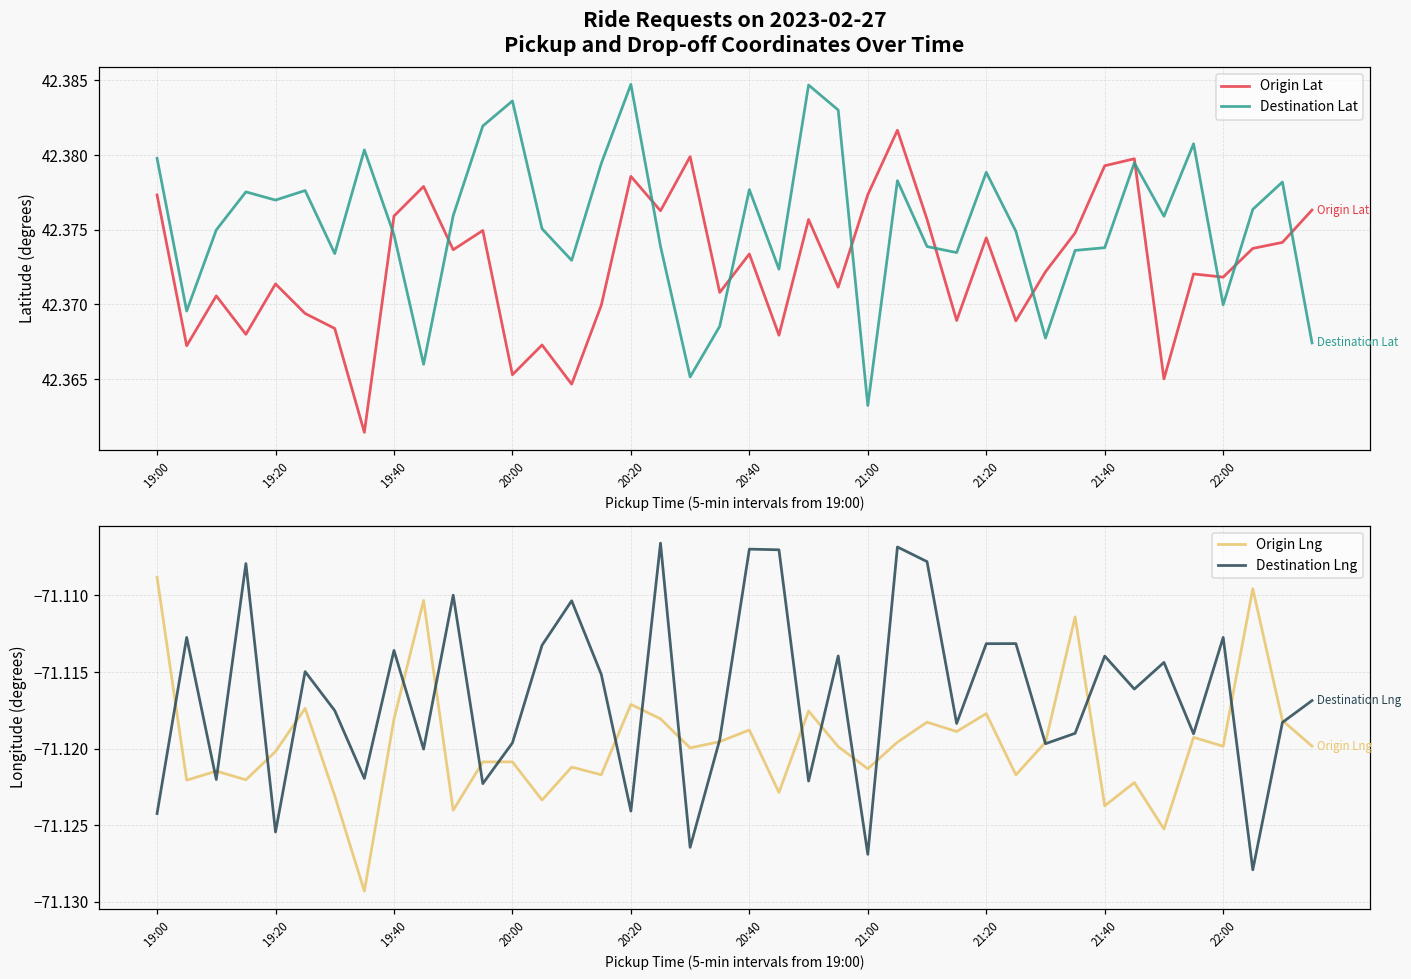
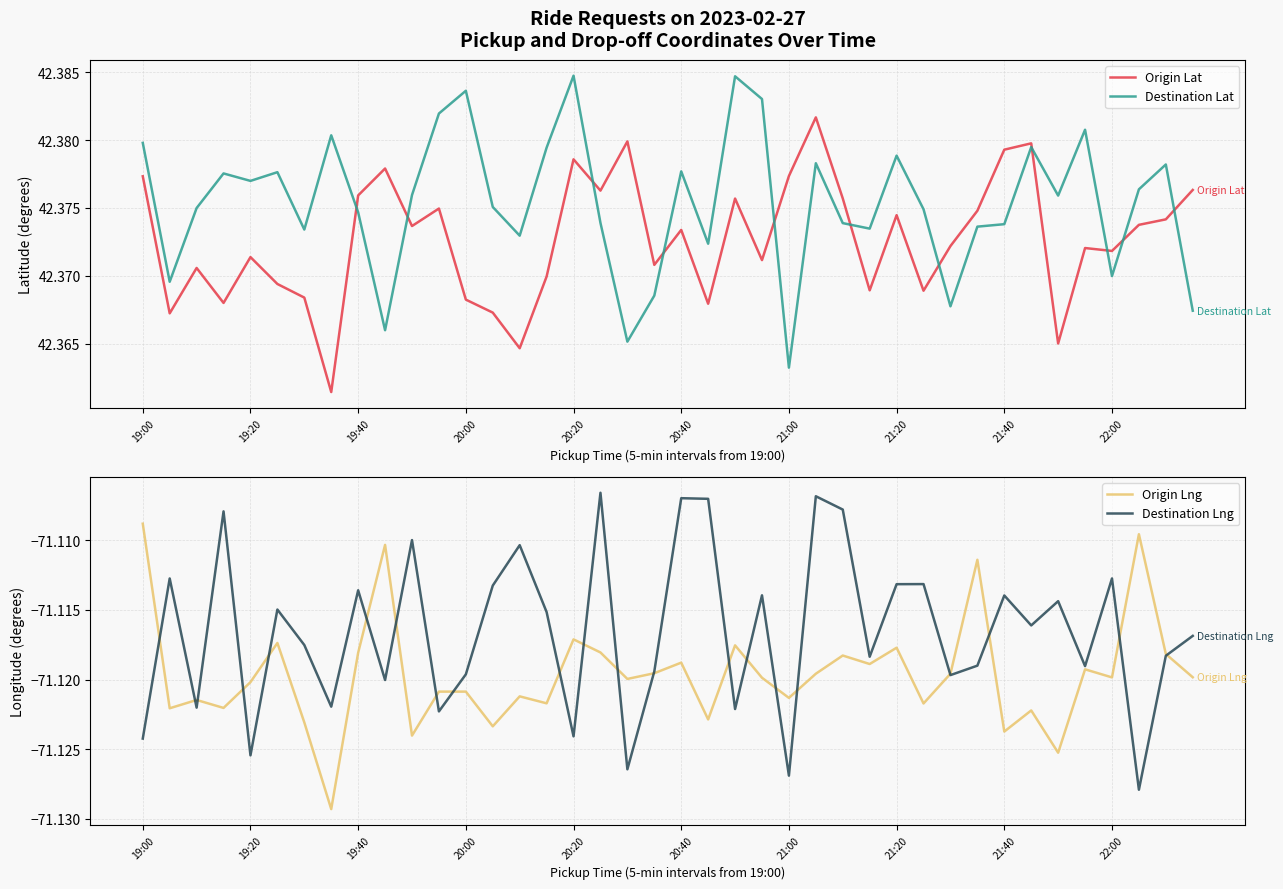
  {
    "Ride Requests on 2023-02-27 Pickup and Drop-off Coordinates Over Time": {
      "Origin Lat": {
        "19:00": 42.3773,
        "19:20": 42.3714,
        "19:40": 42.3759,
-       "20:00": 42.3653,
+       "20:00": 42.3682,
        "20:20": 42.3786,
        "20:40": 42.3734,
        "21:00": 42.3774,
        "21:20": 42.3745,
        "21:40": 42.3793,
        "22:00": 42.3718
      },
      "Destination Lat": {
        "19:00": 42.3798,
        "19:20": 42.3770,
        "19:40": 42.3747,
        "20:00": 42.3836,
        "20:20": 42.3847,
        "20:40": 42.3777,
        "21:00": 42.3632,
        "21:20": 42.3789,
        "21:40": 42.3738,
        "22:00": 42.3700
      }
    }
  }
